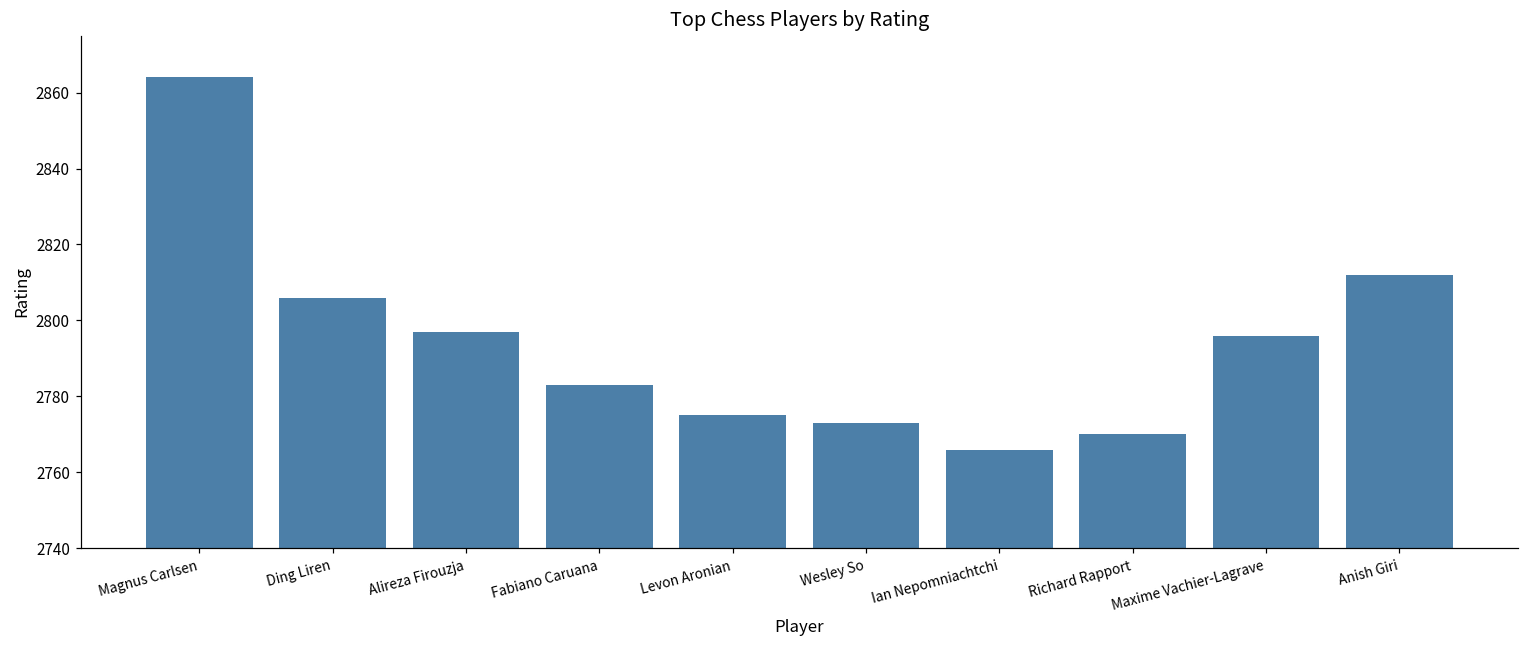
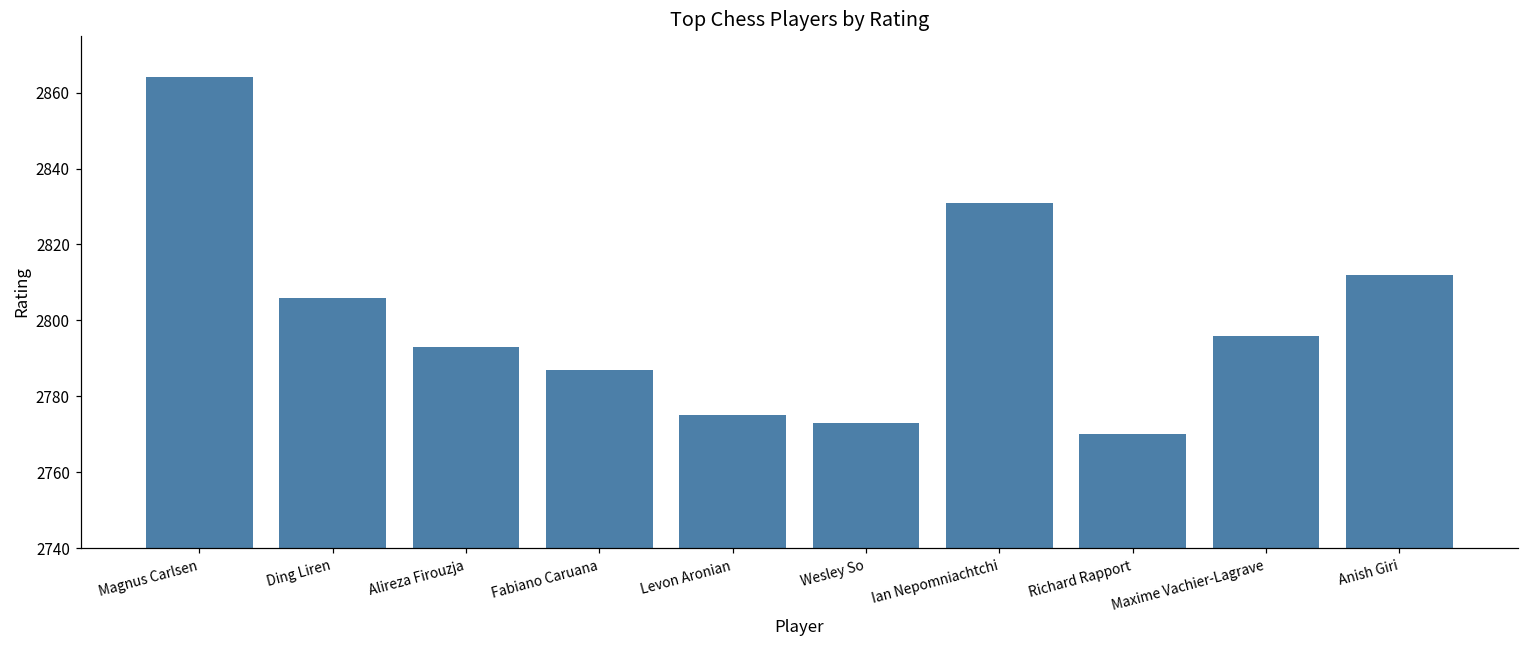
  {
    "Magnus Carlsen": 2864,
    "Ding Liren": 2806,
-   "Alireza Firouzja": 2797,
-   "Fabiano Caruana": 2783,
+   "Alireza Firouzja": 2793,
+   "Fabiano Caruana": 2787,
    "Levon Aronian": 2775,
    "Wesley So": 2773,
-   "Ian Nepomniachtchi": 2766,
+   "Ian Nepomniachtchi": 2831,
    "Richard Rapport": 2770,
    "Maxime Vachier-Lagrave": 2796,
    "Anish Giri": 2812
  }
